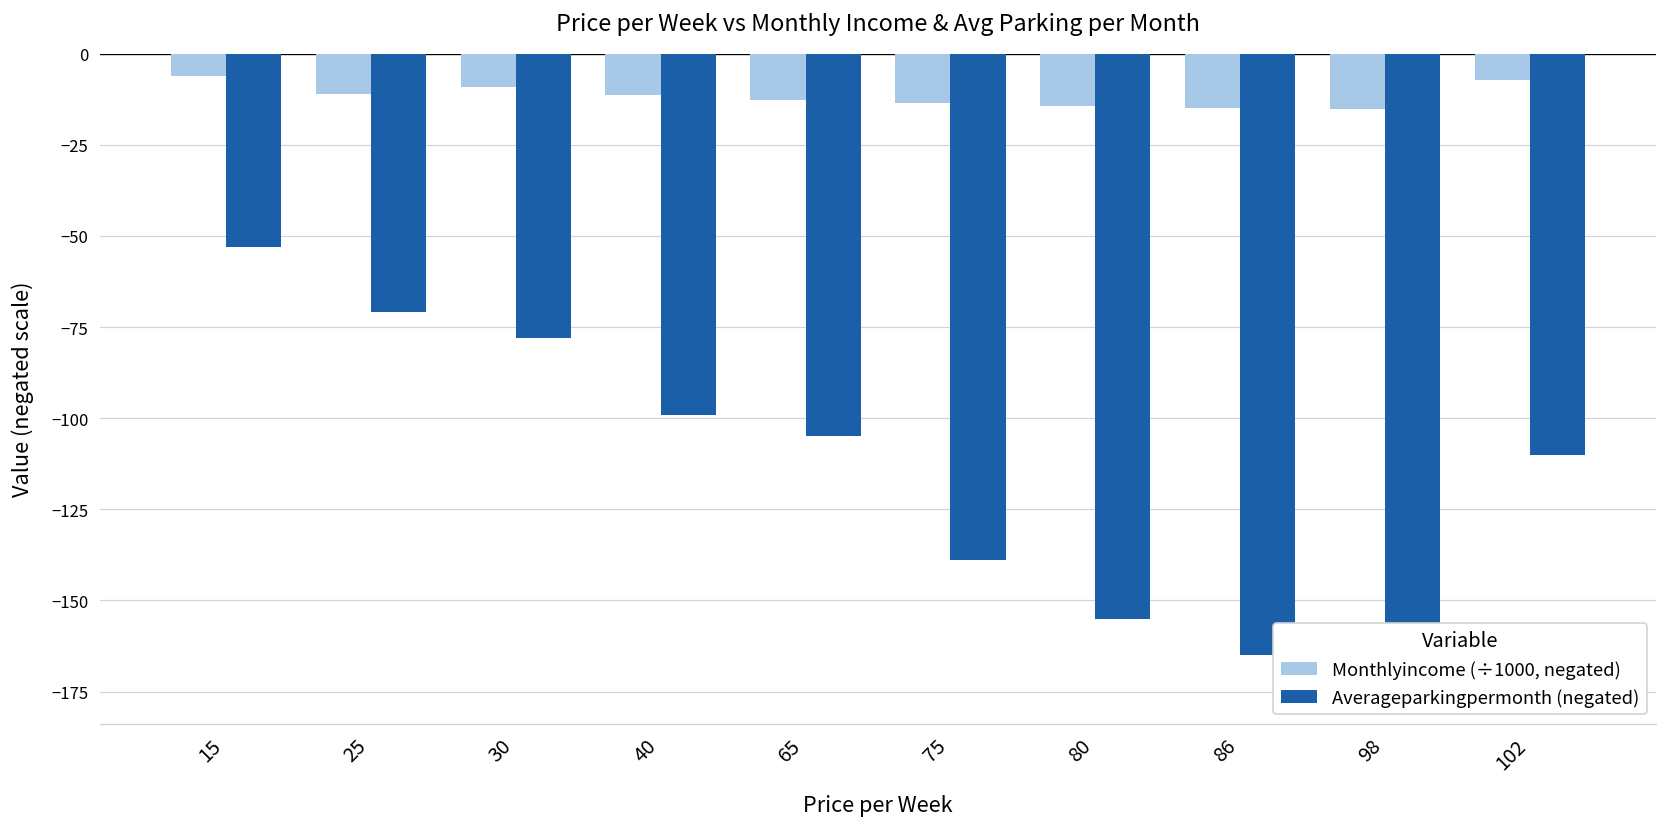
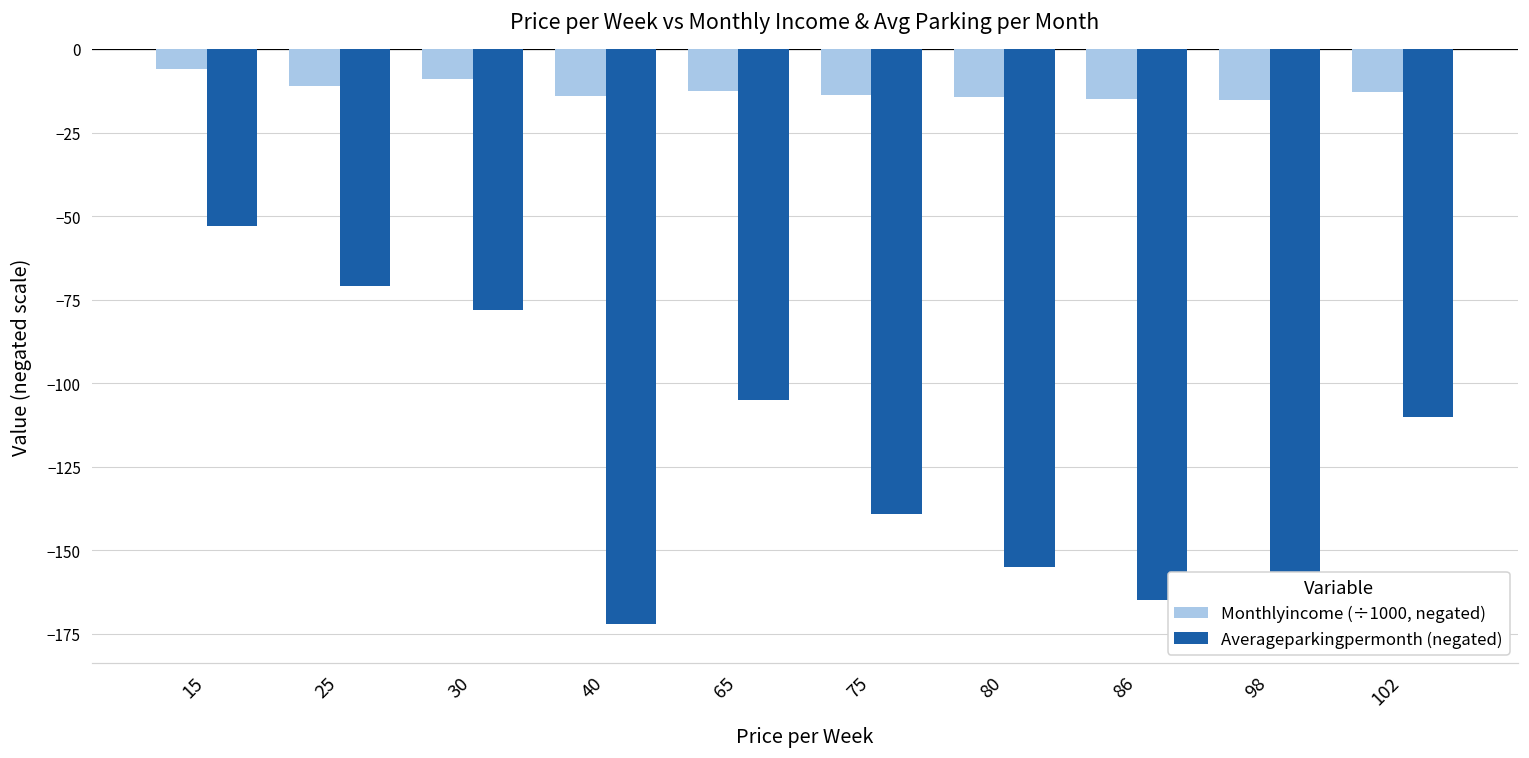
  {
    "Monthlyincome (÷1000, negated)": {
      "15": -6,
      "25": -11,
      "30": -9,
-     "40": -11,
+     "40": -14,
      "65": -13,
      "75": -14,
      "80": -14,
      "86": -15,
      "98": -15,
-     "102": -7
+     "102": -13
    },
    "Averageparkingpermonth (negated)": {
      "15": -53,
      "25": -71,
      "30": -78,
-     "40": -99,
+     "40": -172,
      "65": -105,
      "75": -139,
      "80": -155,
      "86": -165,
      "102": -110
    }
  }
